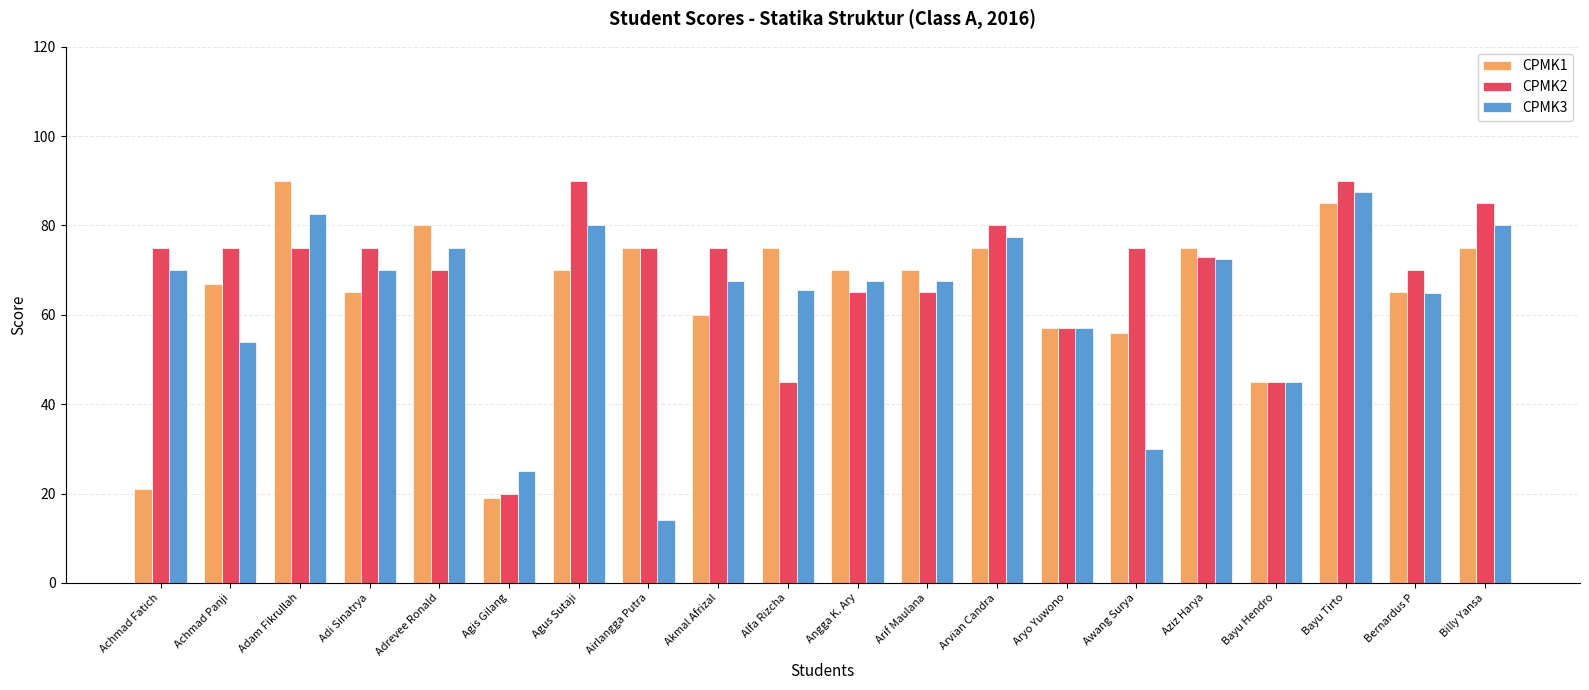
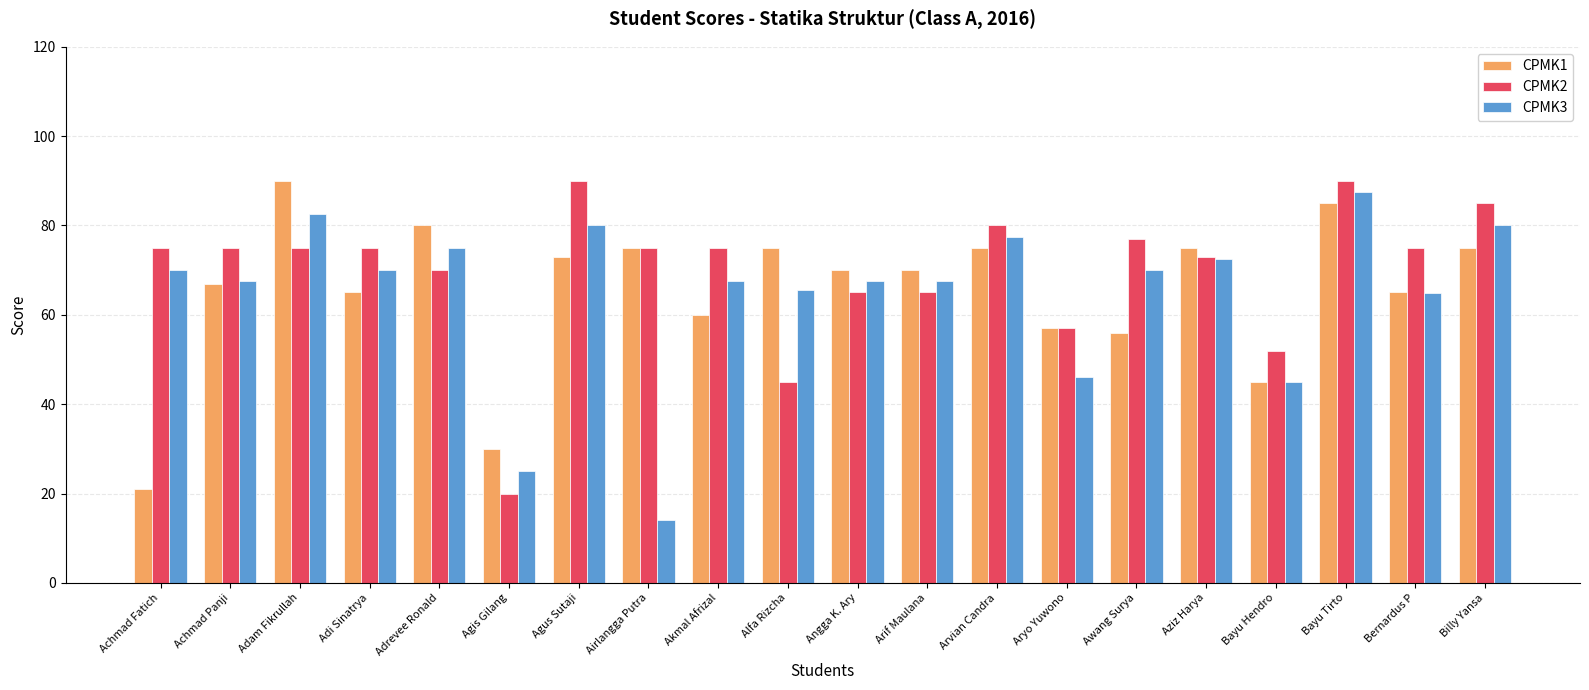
  {
    "CPMK1": {
      "Achmad Fatich": 21,
      "Achmad Panji": 67,
      "Adam Fikrullah": 90,
      "Adi Sinatrya": 65,
      "Adrevee Ronald": 80,
-     "Agis Gilang": 19,
-     "Agus Sutaji": 70,
+     "Agis Gilang": 30,
+     "Agus Sutaji": 73,
      "Airlangga Putra": 75,
      "Akmal Afrizal": 60,
      "Alfa Rizcha": 75,
      "Angga K. Ary": 70,
      "Arif Maulana": 70,
      "Arvian Candra": 75,
      "Aryo Yuwono": 57,
      "Awang Surya": 56,
      "Aziz Harya": 75,
      "Bayu Hendro": 45,
      "Bayu Tirto": 85,
      "Bernardus P": 65,
      "Billy Yansa": 75
    },
    "CPMK2": {
      "Achmad Fatich": 75,
      "Achmad Panji": 75,
      "Adam Fikrullah": 75,
      "Adi Sinatrya": 75,
      "Adrevee Ronald": 70,
      "Agis Gilang": 20,
      "Agus Sutaji": 90,
      "Airlangga Putra": 75,
      "Akmal Afrizal": 75,
      "Alfa Rizcha": 45,
      "Angga K. Ary": 65,
      "Arif Maulana": 65,
      "Arvian Candra": 80,
      "Aryo Yuwono": 57,
-     "Awang Surya": 75,
+     "Awang Surya": 77,
      "Aziz Harya": 73,
-     "Bayu Hendro": 45,
+     "Bayu Hendro": 52,
      "Bayu Tirto": 90,
-     "Bernardus P": 70,
+     "Bernardus P": 75,
      "Billy Yansa": 85
    },
    "CPMK3": {
      "Achmad Fatich": 70,
-     "Achmad Panji": 54,
+     "Achmad Panji": 68,
      "Adam Fikrullah": 83,
      "Adi Sinatrya": 70,
      "Adrevee Ronald": 75,
      "Agis Gilang": 25,
      "Agus Sutaji": 80,
      "Airlangga Putra": 14,
      "Akmal Afrizal": 68,
      "Alfa Rizcha": 66,
      "Angga K. Ary": 68,
      "Arif Maulana": 68,
      "Arvian Candra": 78,
-     "Aryo Yuwono": 57,
-     "Awang Surya": 30,
+     "Aryo Yuwono": 46,
+     "Awang Surya": 70,
      "Aziz Harya": 73,
      "Bayu Hendro": 45,
      "Bayu Tirto": 88,
      "Bernardus P": 65,
      "Billy Yansa": 80
    }
  }
